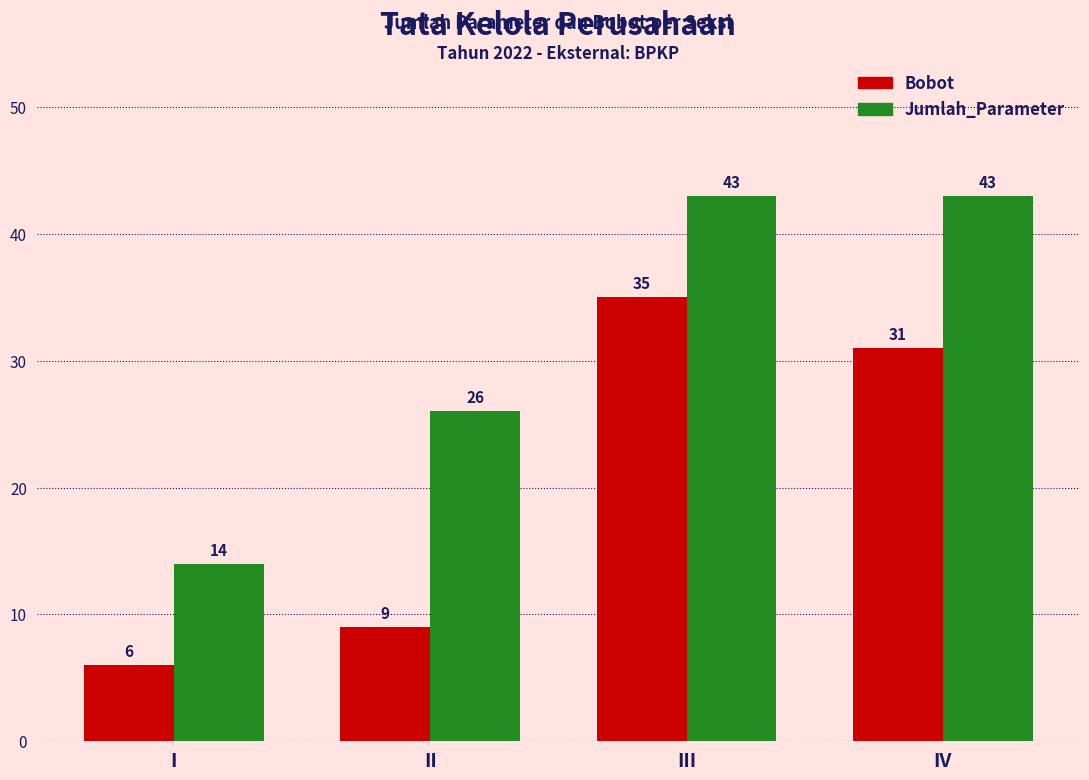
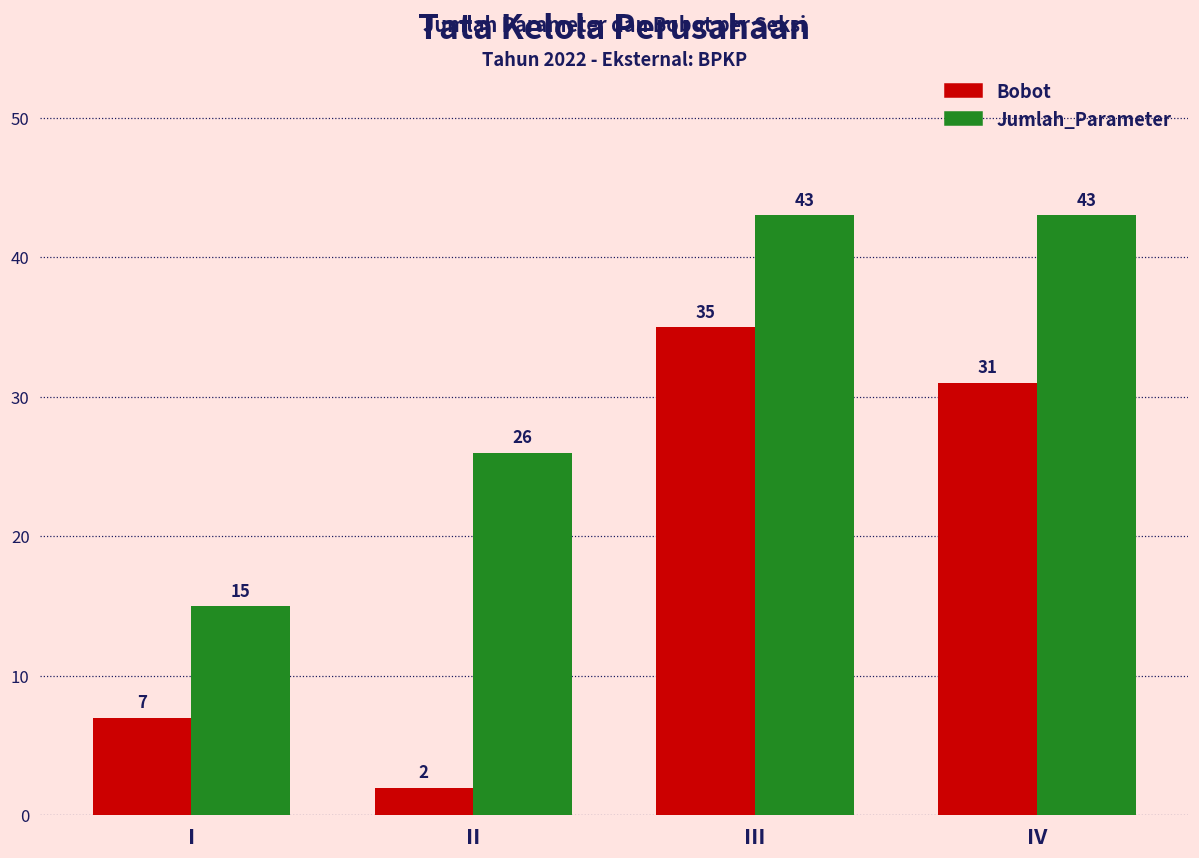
  {
    "Bobot": {
-     "I": 6,
-     "II": 9,
+     "I": 7,
+     "II": 2,
      "III": 35,
      "IV": 31
    },
    "Jumlah_Parameter": {
-     "I": 14,
+     "I": 15,
      "II": 26,
      "III": 43,
      "IV": 43
    }
  }
